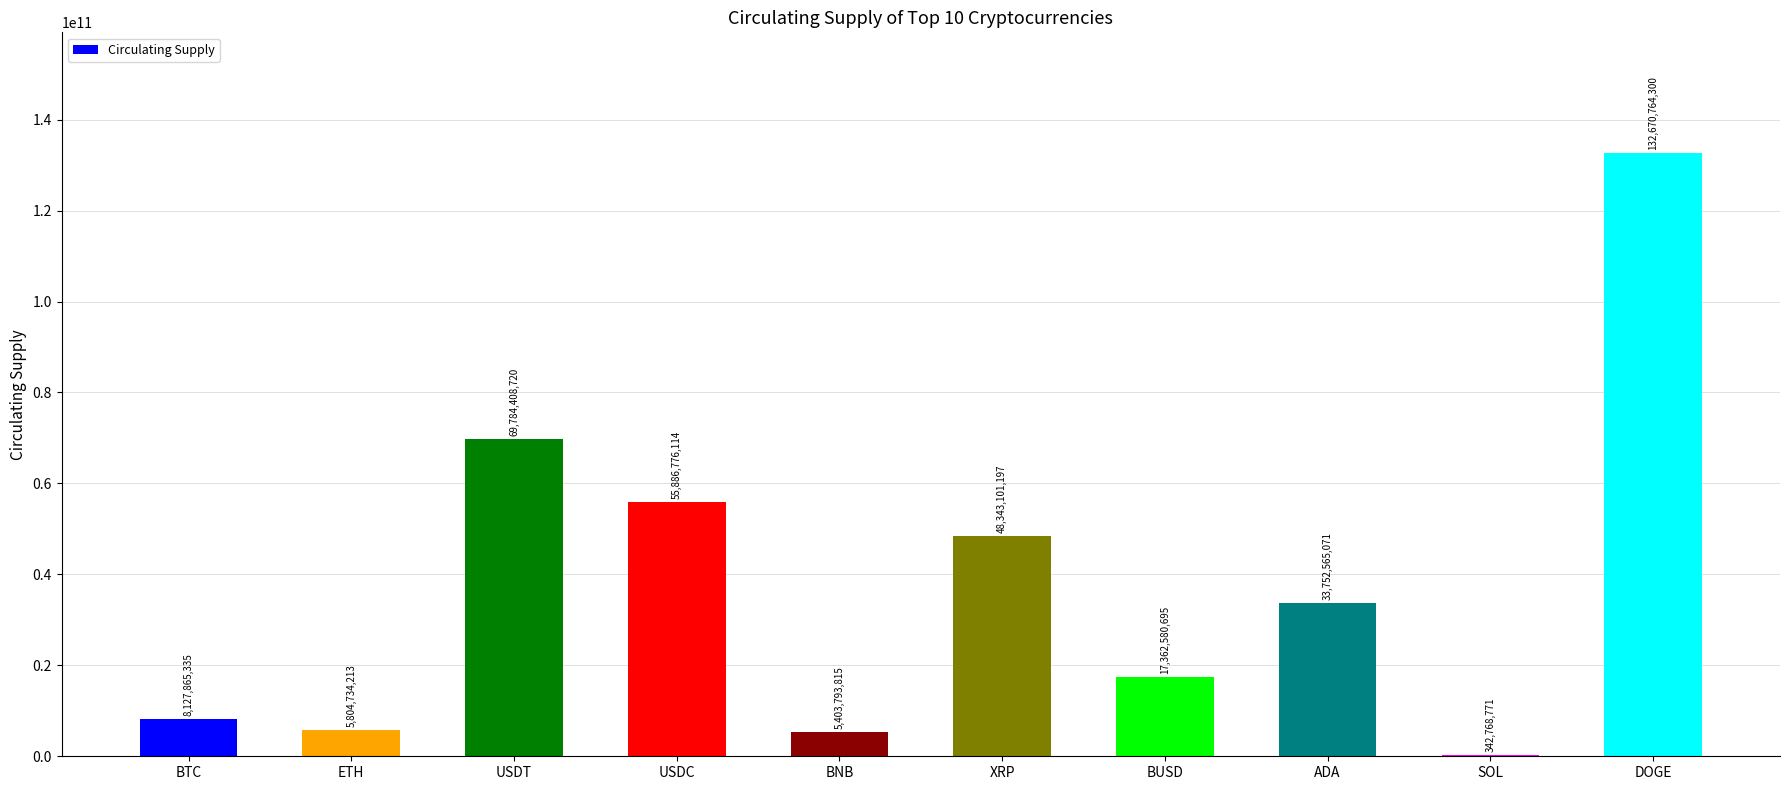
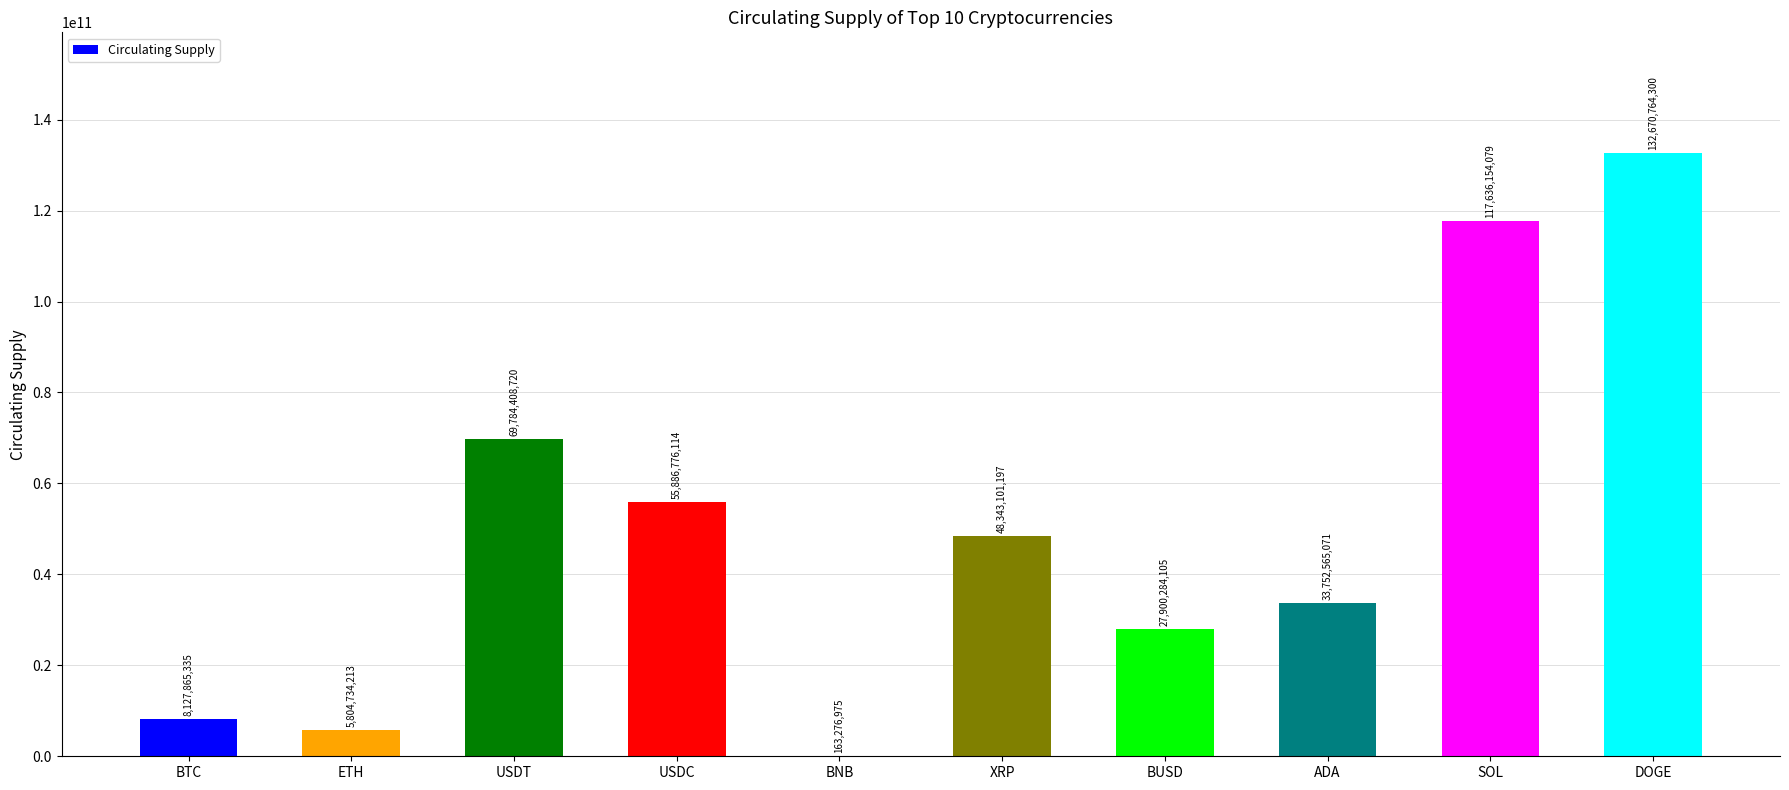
  {
    "BTC": "8,127,865,335",
    "ETH": "5,804,734,213",
    "USDT": "69,784,408,720",
    "USDC": "55,886,776,114",
-   "BNB": "5,403,793,815",
+   "BNB": "163,276,975",
    "XRP": "48,343,101,197",
-   "BUSD": "17,362,580,695",
+   "BUSD": "27,900,284,105",
    "ADA": "33,752,565,071",
-   "SOL": "342,768,771",
+   "SOL": "117,636,154,079",
    "DOGE": "132,670,764,300"
  }
